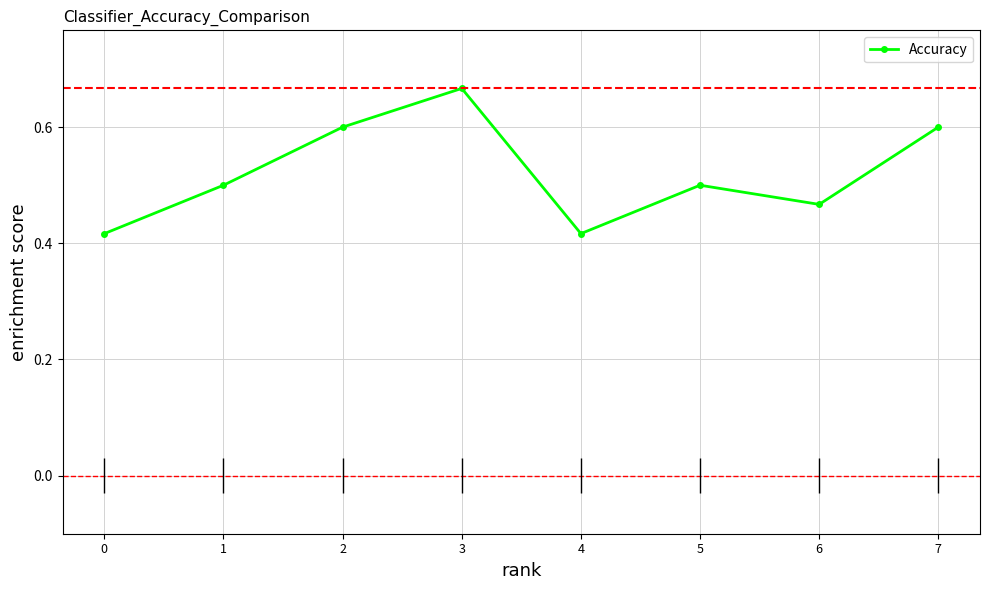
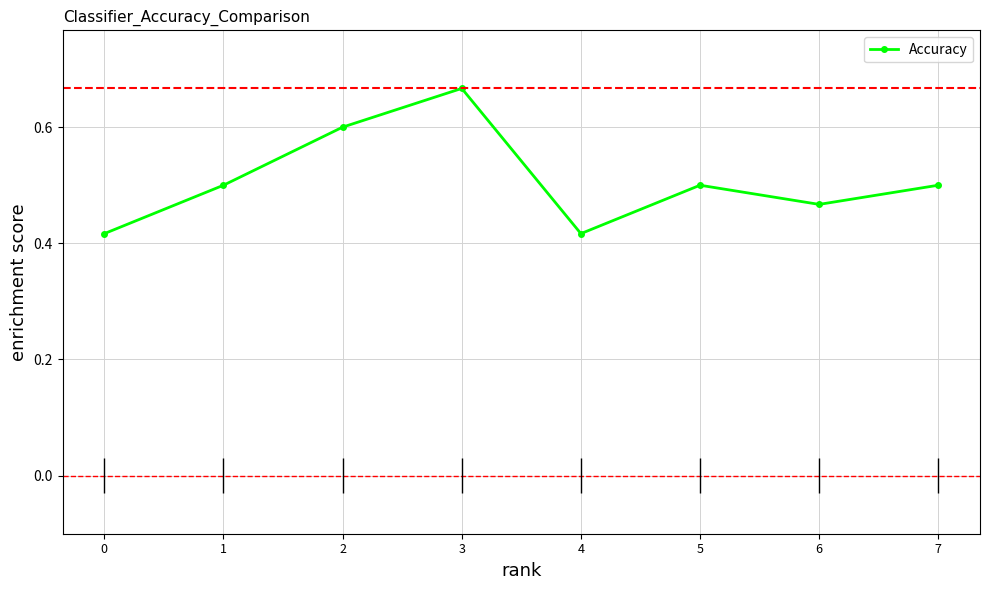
  {
    "0": 0.42,
    "1": 0.5,
    "2": 0.6,
    "3": 0.67,
    "4": 0.42,
    "5": 0.5,
    "6": 0.47,
-   "7": 0.6
+   "7": 0.5
  }
